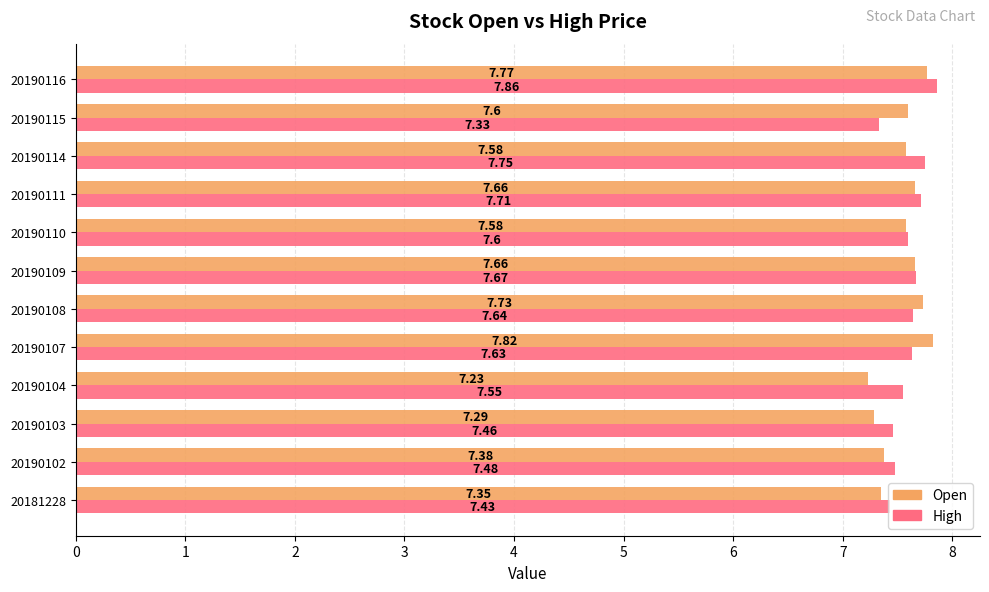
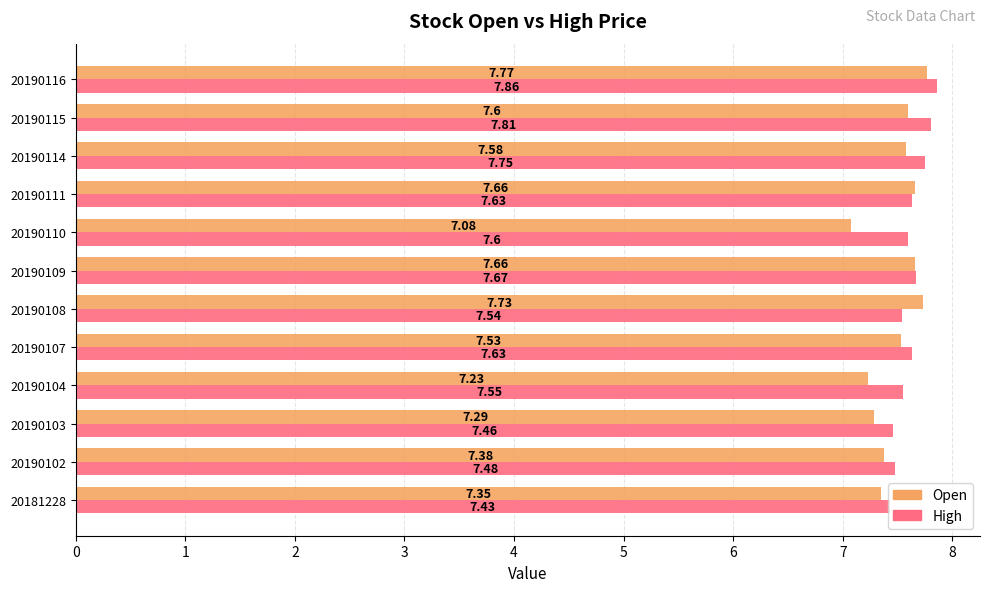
  {
    "Open": {
      "20190116": 7.77,
      "20190115": 7.6,
      "20190114": 7.58,
      "20190111": 7.66,
-     "20190110": 7.58,
+     "20190110": 7.08,
      "20190109": 7.66,
      "20190108": 7.73,
-     "20190107": 7.82,
+     "20190107": 7.53,
      "20190104": 7.23,
      "20190103": 7.29,
      "20190102": 7.38,
      "20181228": 7.35
    },
    "High": {
      "20190116": 7.86,
-     "20190115": 7.33,
+     "20190115": 7.81,
      "20190114": 7.75,
-     "20190111": 7.71,
+     "20190111": 7.63,
      "20190110": 7.6,
      "20190109": 7.67,
-     "20190108": 7.64,
+     "20190108": 7.54,
      "20190107": 7.63,
      "20190104": 7.55,
      "20190103": 7.46,
      "20190102": 7.48
    }
  }
